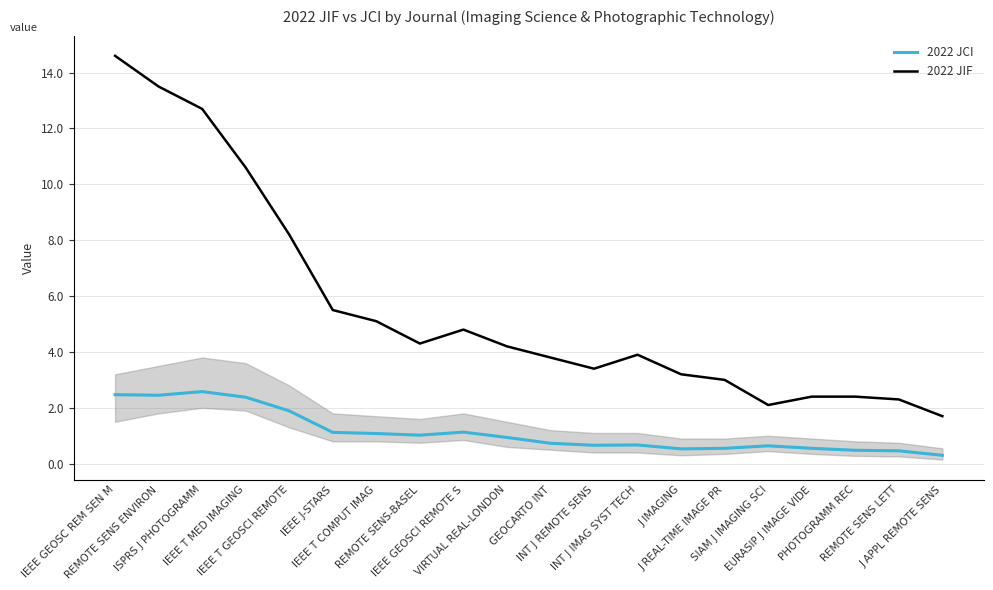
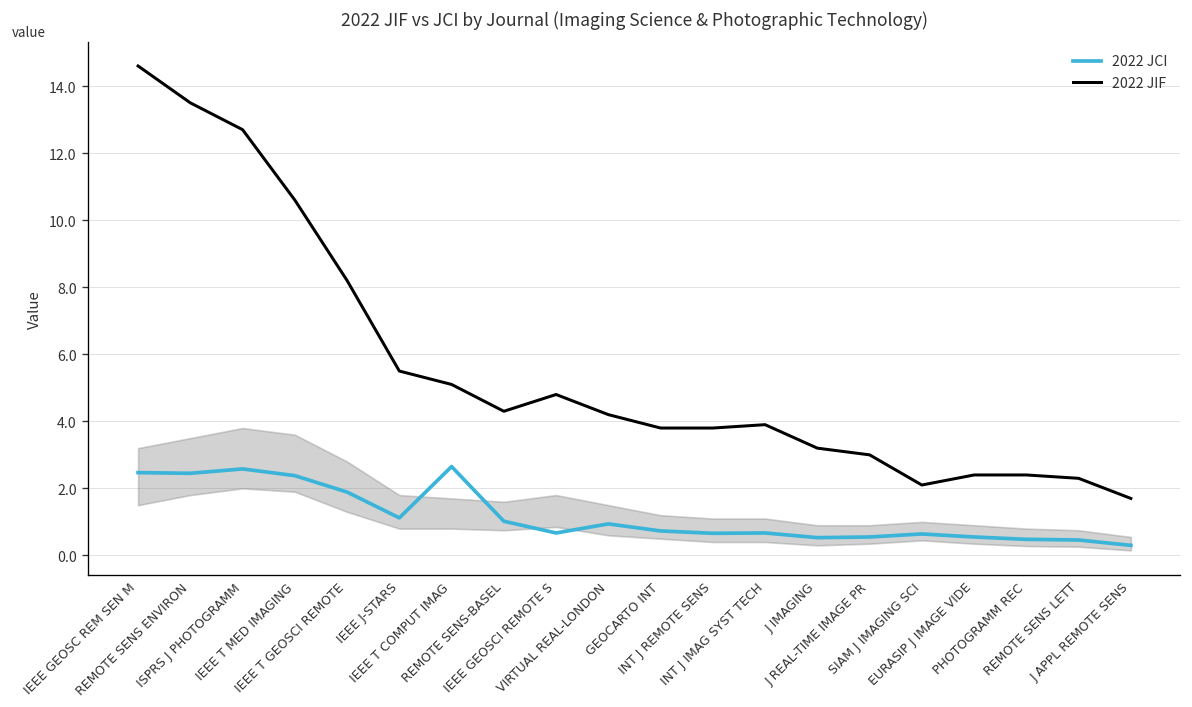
  {
    "2022 JCI": {
      "IEEE GEOSC REM SEN M": 2.5,
      "REMOTE SENS ENVIRON": 2.5,
      "ISPRS J PHOTOGRAMM": 2.6,
      "IEEE T MED IMAGING": 2.4,
      "IEEE T GEOSCI REMOTE": 1.9,
      "IEEE J-STARS": 1.1,
-     "IEEE T COMPUT IMAG": 1.1,
+     "IEEE T COMPUT IMAG": 2.7,
      "REMOTE SENS-BASEL": 1.0,
-     "IEEE GEOSCI REMOTE S": 1.1,
+     "IEEE GEOSCI REMOTE S": 0.7,
      "VIRTUAL REAL-LONDON": 0.9,
      "GEOCARTO INT": 0.7,
      "INT J REMOTE SENS": 0.7,
      "INT J IMAG SYST TECH": 0.7,
      "J IMAGING": 0.5,
      "J REAL-TIME IMAGE PR": 0.6,
      "SIAM J IMAGING SCI": 0.6,
      "EURASIP J IMAGE VIDE": 0.6,
      "PHOTOGRAMM REC": 0.5,
      "REMOTE SENS LETT": 0.5,
      "J APPL REMOTE SENS": 0.3
    },
    "2022 JIF": {
      "IEEE GEOSC REM SEN M": 14.6,
      "REMOTE SENS ENVIRON": 13.5,
      "ISPRS J PHOTOGRAMM": 12.7,
      "IEEE T MED IMAGING": 10.6,
      "IEEE T GEOSCI REMOTE": 8.2,
      "IEEE J-STARS": 5.5,
      "IEEE T COMPUT IMAG": 5.1,
      "REMOTE SENS-BASEL": 4.3,
      "IEEE GEOSCI REMOTE S": 4.8,
      "VIRTUAL REAL-LONDON": 4.2,
      "GEOCARTO INT": 3.8,
-     "INT J REMOTE SENS": 3.4,
+     "INT J REMOTE SENS": 3.8,
      "INT J IMAG SYST TECH": 3.9,
      "J IMAGING": 3.2,
      "J REAL-TIME IMAGE PR": 3.0,
      "SIAM J IMAGING SCI": 2.1,
      "EURASIP J IMAGE VIDE": 2.4,
      "PHOTOGRAMM REC": 2.4,
      "REMOTE SENS LETT": 2.3,
      "J APPL REMOTE SENS": 1.7
    }
  }
